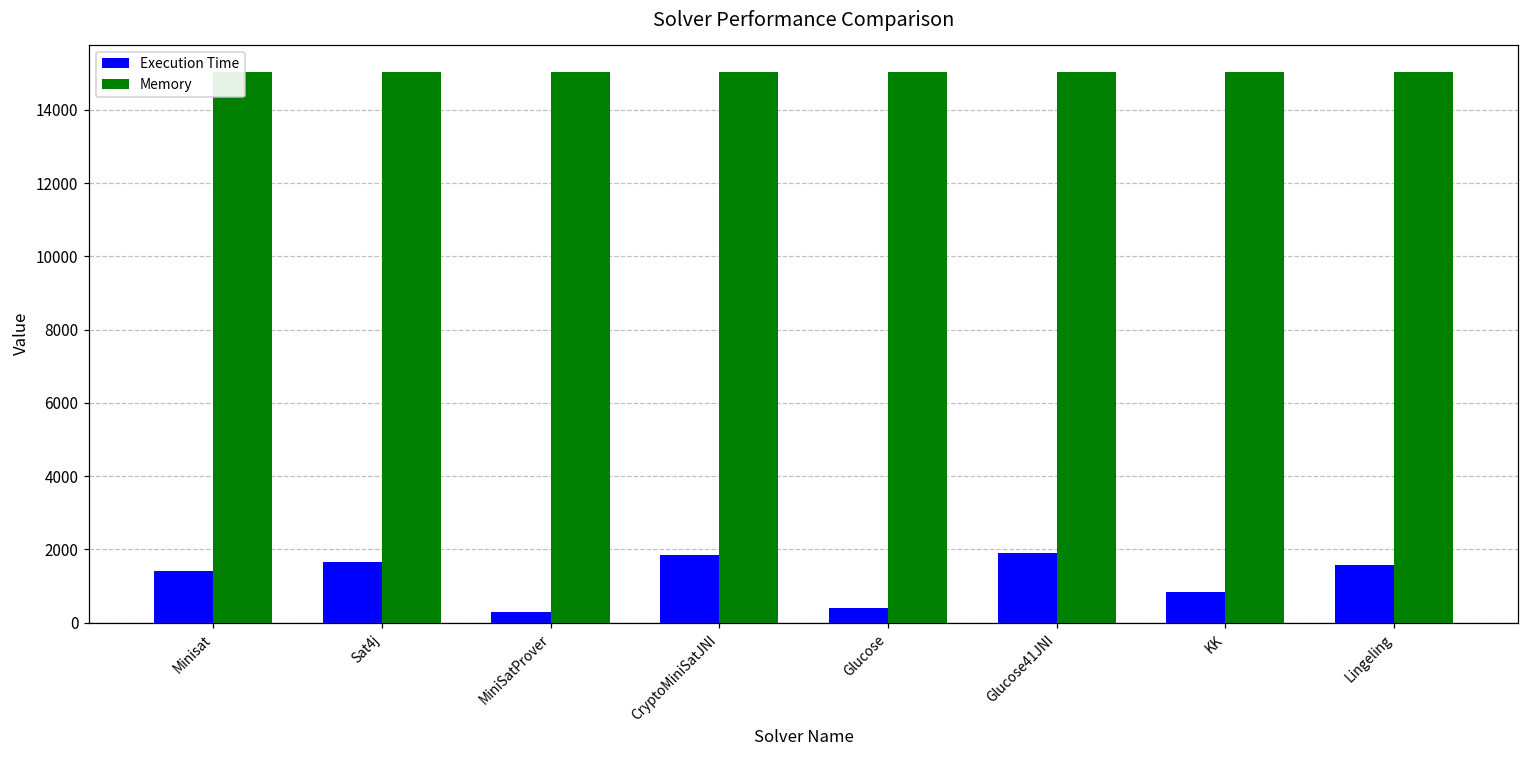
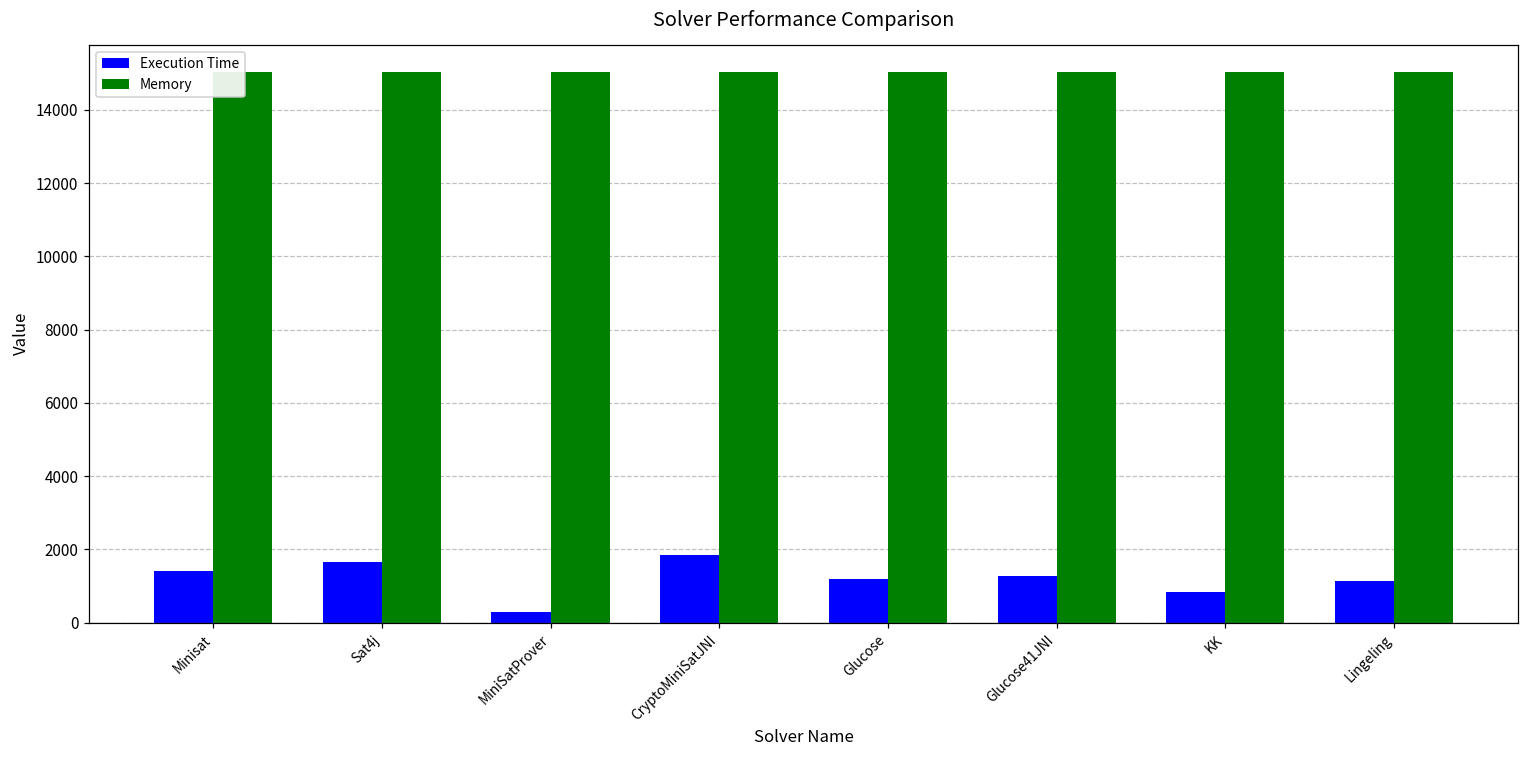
  {
    "Execution Time": {
      "Minisat": 1400,
      "Sat4j": 1600,
      "MiniSatProver": 300,
      "CryptoMiniSatJNI": 1800,
-     "Glucose": 400,
-     "Glucose41JNI": 1900,
+     "Glucose": 1200,
+     "Glucose41JNI": 1300,
      "KK": 800,
-     "Lingeling": 1600
+     "Lingeling": 1100
    },
    "Memory": {
      "Sat4j": 15000,
      "MiniSatProver": 15000,
      "CryptoMiniSatJNI": 15000,
      "Glucose": 15000,
      "Glucose41JNI": 15000,
      "KK": 15000,
      "Lingeling": 15000
    }
  }
